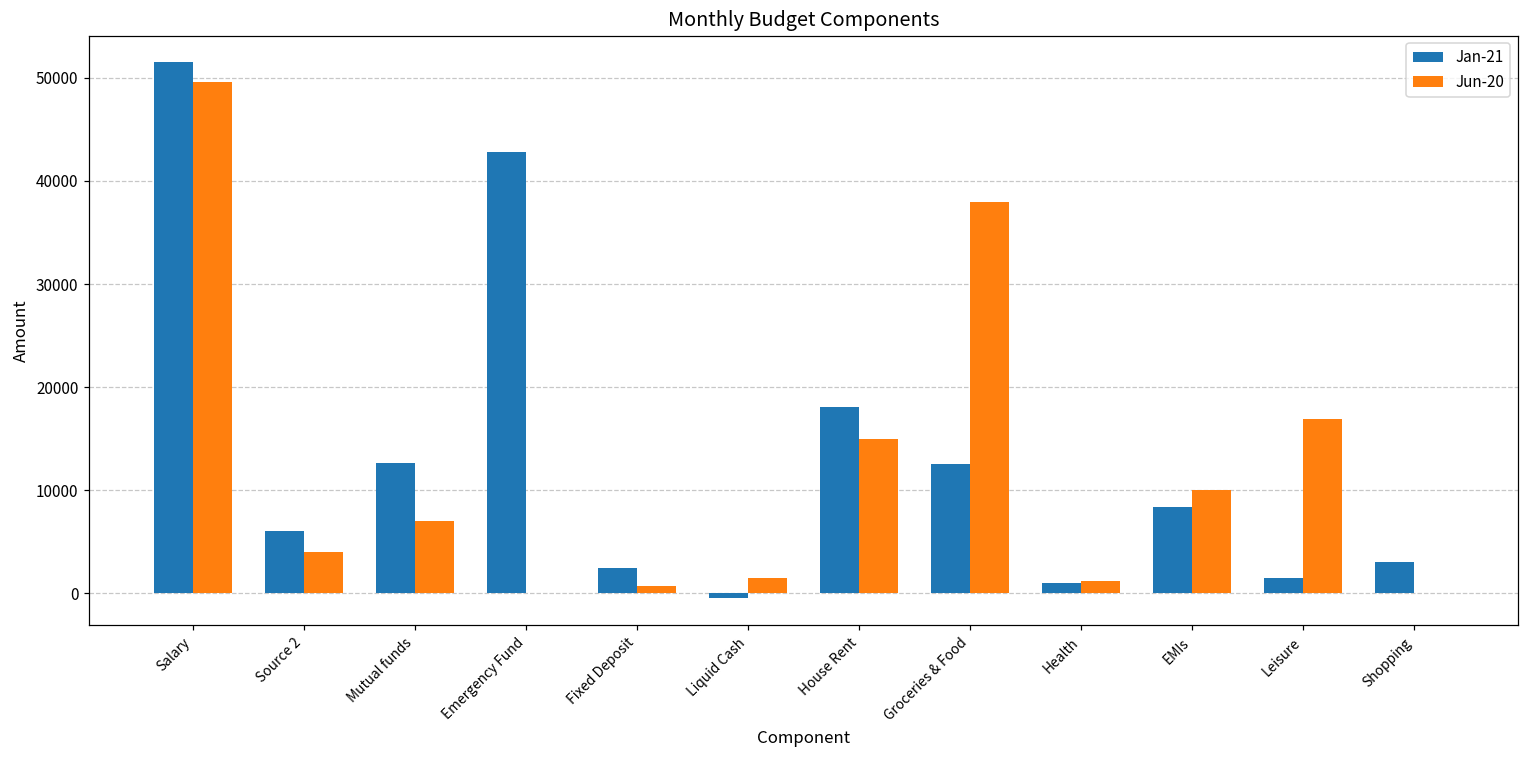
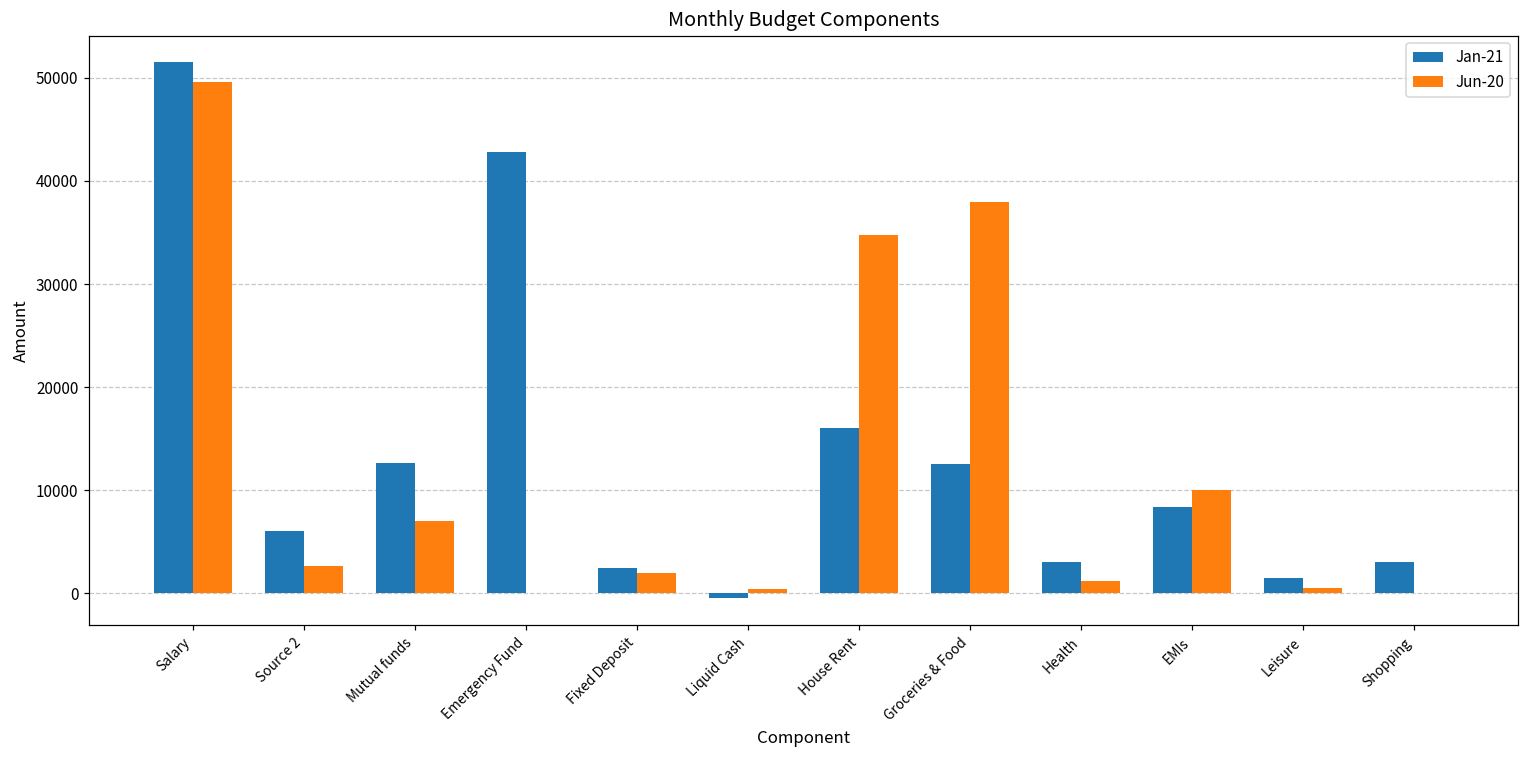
  {
    "Jan-21": {
      "Salary": 52000,
      "Source 2": 6000,
      "Mutual funds": 13000,
      "Emergency Fund": 43000,
      "Fixed Deposit": 3000,
      "Liquid Cash": -1000,
-     "House Rent": 18000,
+     "House Rent": 16000,
      "Groceries & Food": 13000,
-     "Health": 1000,
+     "Health": 3000,
      "EMIs": 8000,
      "Leisure": 2000,
      "Shopping": 3000
    },
    "Jun-20": {
      "Salary": 50000,
-     "Source 2": 4000,
+     "Source 2": 3000,
      "Mutual funds": 7000,
      "Emergency Fund": 0,
-     "Fixed Deposit": 1000,
-     "Liquid Cash": 2000,
-     "House Rent": 15000,
+     "Fixed Deposit": 2000,
+     "Liquid Cash": 0,
+     "House Rent": 35000,
      "Groceries & Food": 38000,
      "Health": 1000,
      "EMIs": 10000,
-     "Leisure": 17000,
+     "Leisure": 1000,
      "Shopping": 0
    }
  }
